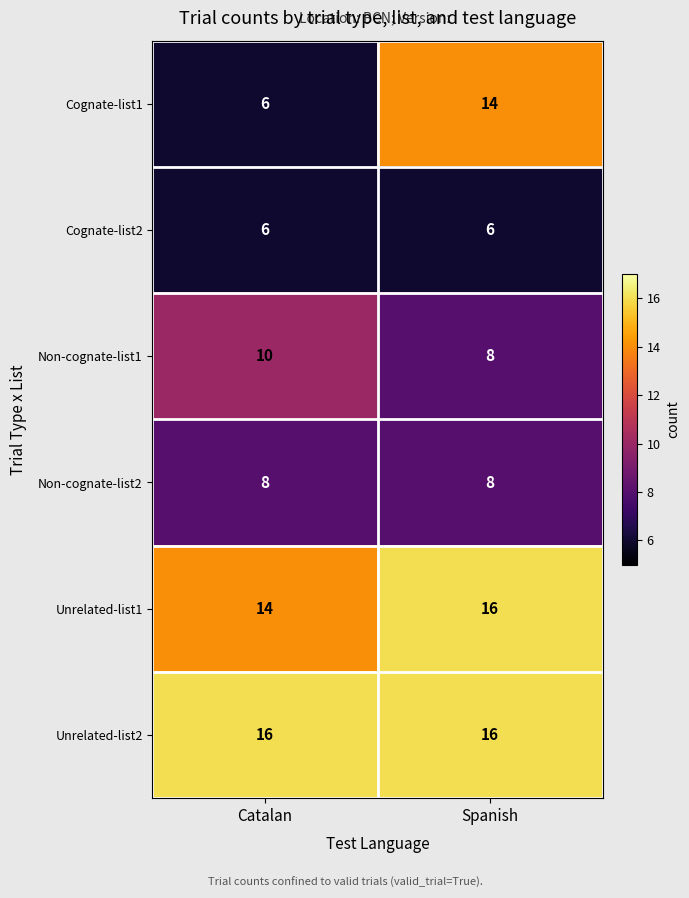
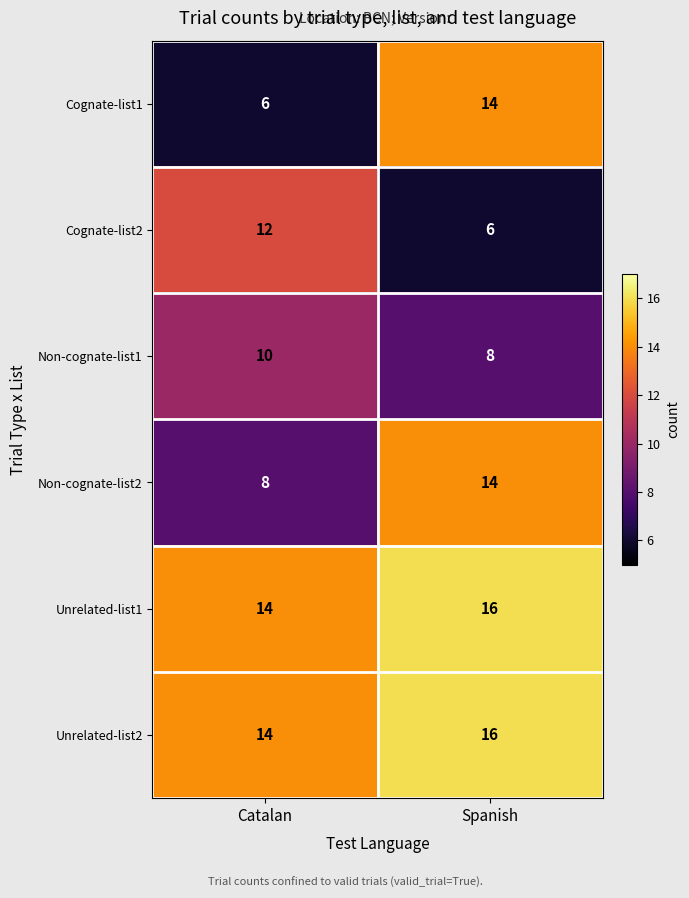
  {
    "Cognate-list1": {
      "Catalan": 6,
      "Spanish": 14
    },
    "Cognate-list2": {
-     "Catalan": 6,
+     "Catalan": 12,
      "Spanish": 6
    },
    "Non-cognate-list1": {
      "Catalan": 10,
      "Spanish": 8
    },
    "Non-cognate-list2": {
      "Catalan": 8,
-     "Spanish": 8
+     "Spanish": 14
    },
    "Unrelated-list1": {
      "Catalan": 14,
      "Spanish": 16
    },
    "Unrelated-list2": {
-     "Catalan": 16,
+     "Catalan": 14,
      "Spanish": 16
    }
  }
